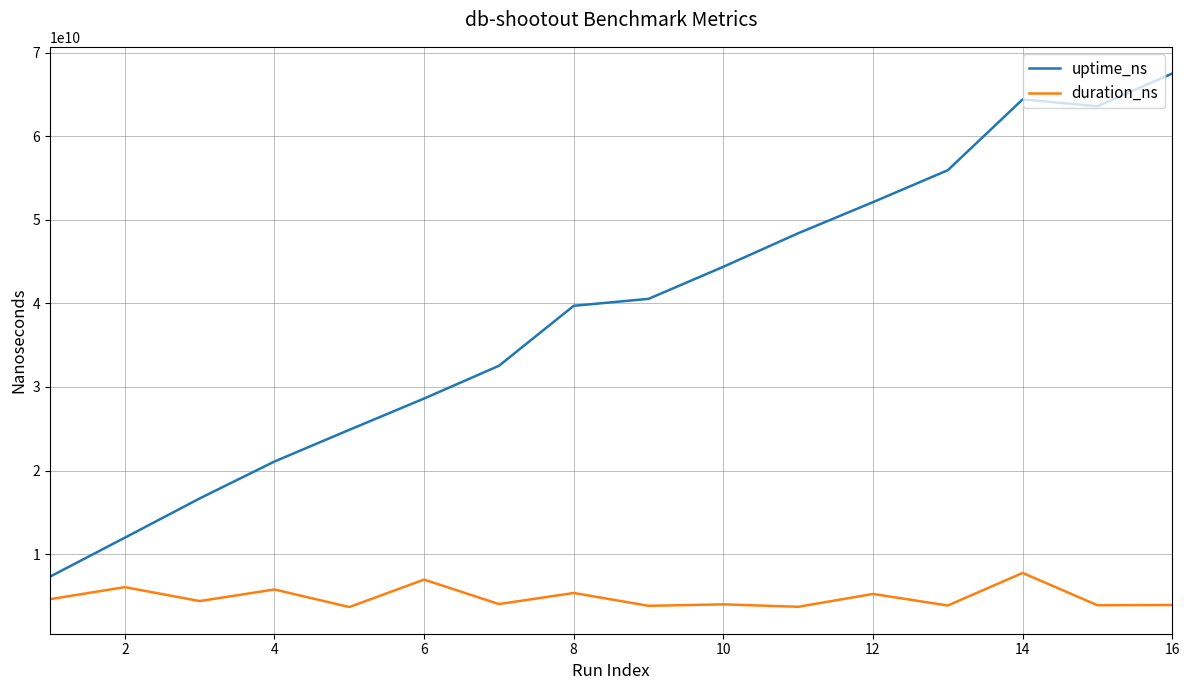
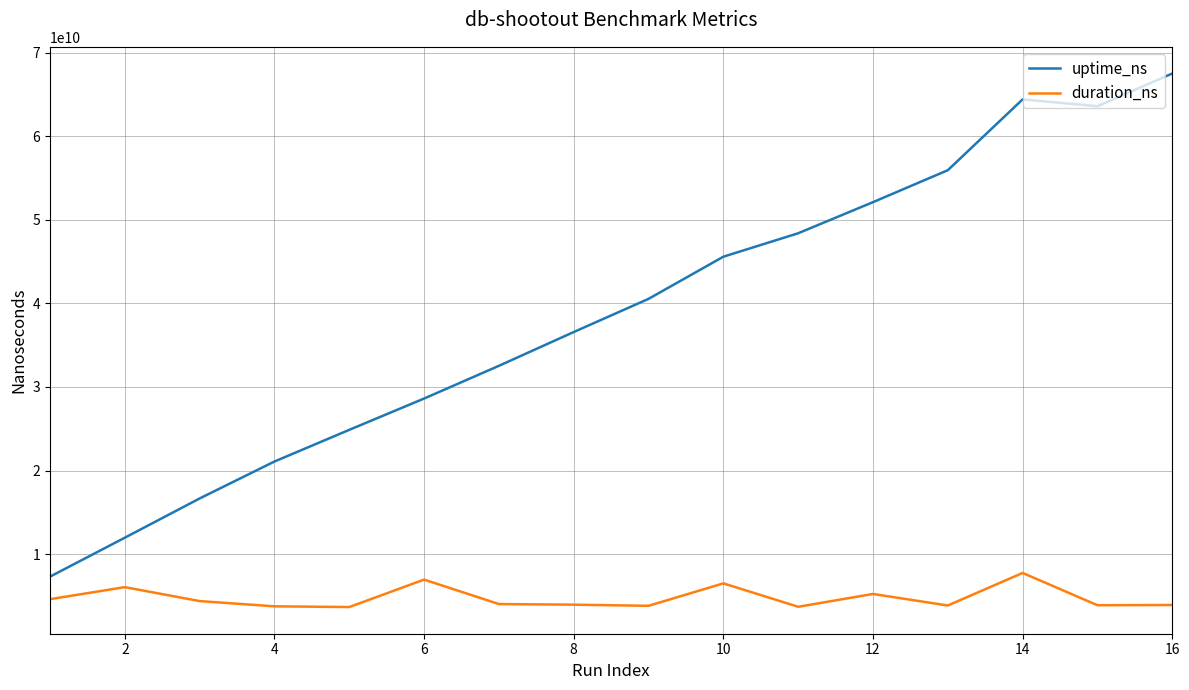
  {
    "uptime_ns": {
      "2": 12000000000,
      "4": 21000000000,
      "6": 29000000000,
-     "8": 40000000000,
-     "10": 44000000000,
+     "8": 37000000000,
+     "10": 46000000000,
      "12": 52000000000,
      "14": 64000000000,
      "16": 67000000000
    },
    "duration_ns": {
      "2": 6000000000,
-     "4": 6000000000,
+     "4": 4000000000,
      "6": 7000000000,
-     "8": 5000000000,
-     "10": 4000000000,
+     "8": 4000000000,
+     "10": 7000000000,
      "12": 5000000000,
      "14": 8000000000,
      "16": 4000000000
    }
  }
